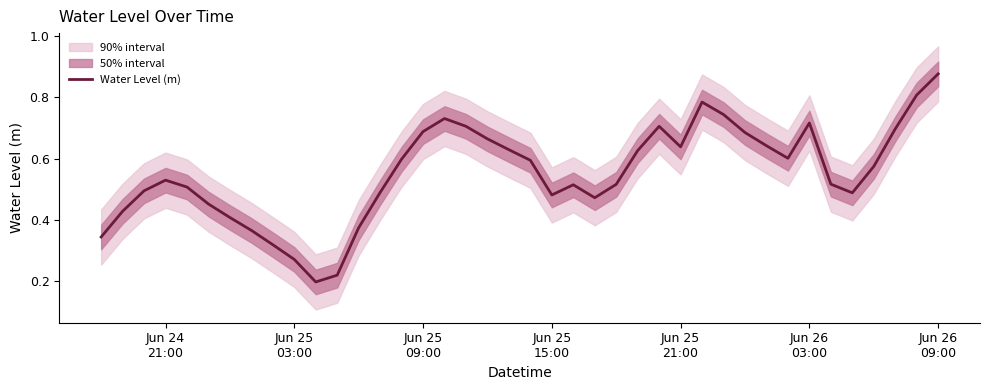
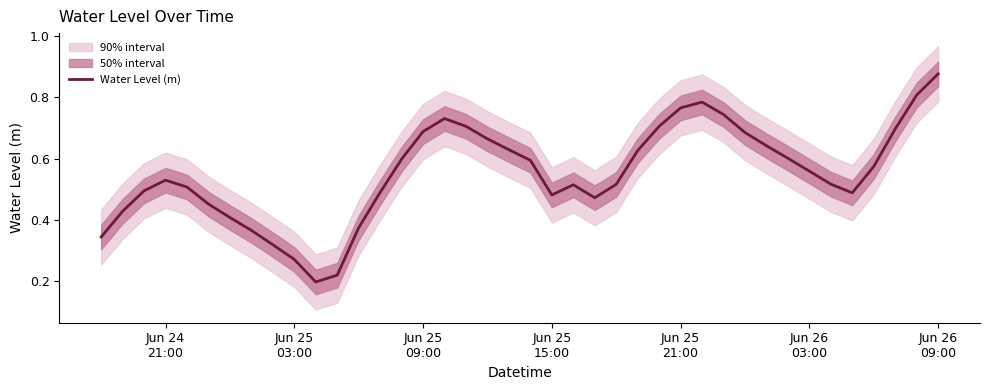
  {
    "Water Level (m)": {
      "Jun 24 21:00": 0.53,
      "Jun 25 03:00": 0.27,
      "Jun 25 09:00": 0.69,
      "Jun 25 15:00": 0.48,
-     "Jun 25 21:00": 0.64,
-     "Jun 26 03:00": 0.72,
+     "Jun 25 21:00": 0.77,
+     "Jun 26 03:00": 0.56,
      "Jun 26 09:00": 0.88
    }
  }
